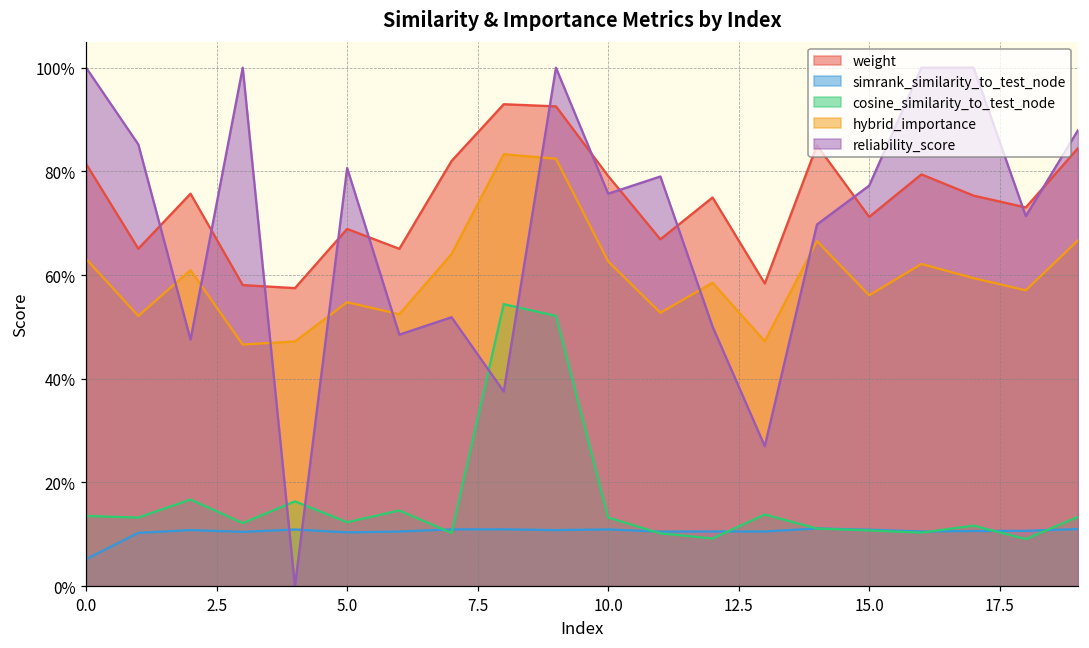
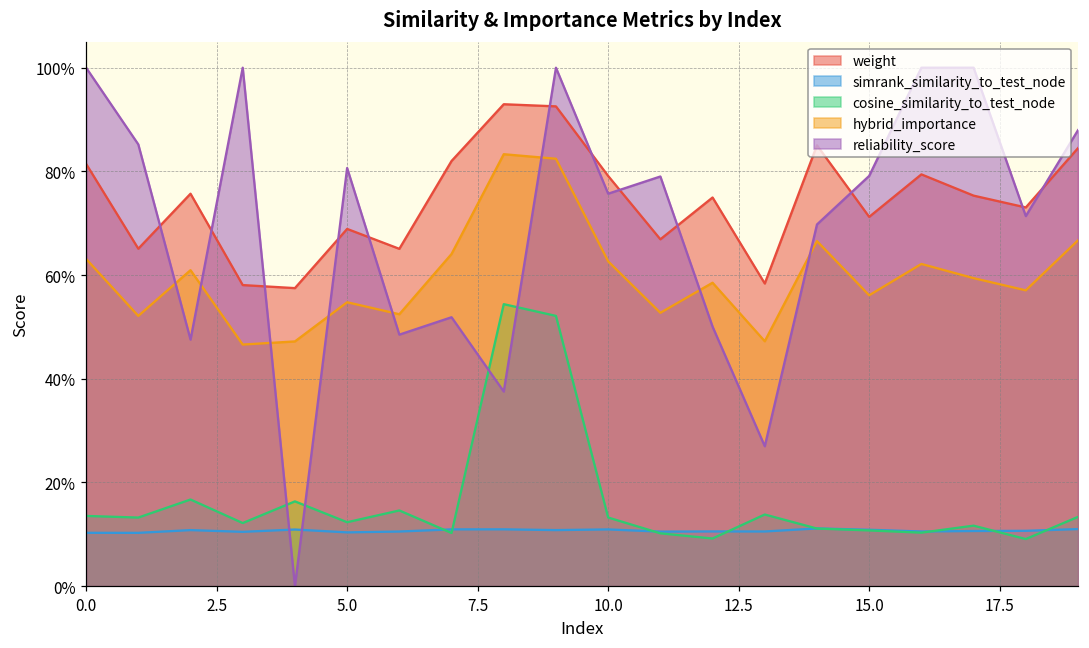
  {
    "weight": {
      "0.0": "81%",
      "5.0": "69%",
      "10.0": "79%",
      "15.0": "71%"
    },
    "simrank_similarity_to_test_node": {
-     "0.0": "5%",
+     "0.0": "10%",
      "5.0": "10%",
      "10.0": "11%"
    },
    "cosine_similarity_to_test_node": {
      "0.0": "14%",
      "5.0": "12%",
      "10.0": "13%"
    },
    "hybrid_importance": {
      "0.0": "63%",
      "5.0": "55%",
      "10.0": "63%",
      "15.0": "56%"
    },
    "reliability_score": {
      "0.0": "100%",
      "5.0": "81%",
      "10.0": "76%",
-     "15.0": "77%"
+     "15.0": "79%"
    }
  }
